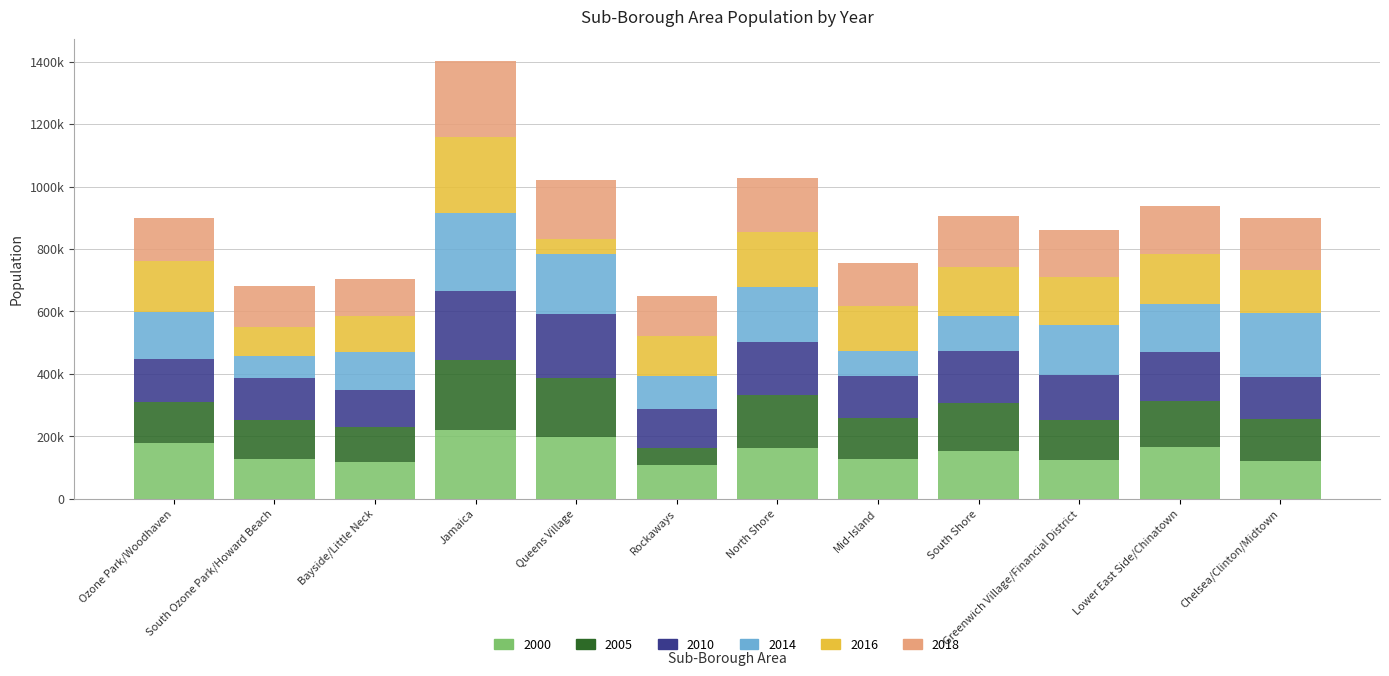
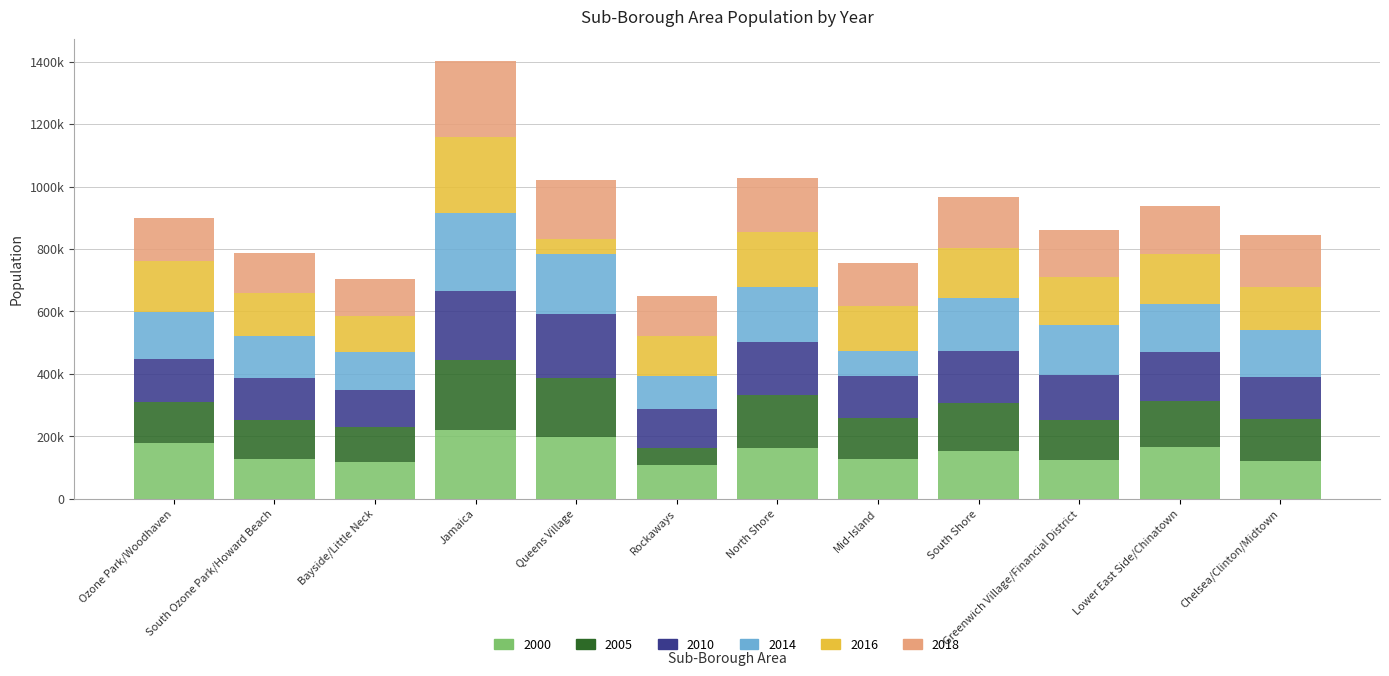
  {
    "2000": {
      "Ozone Park/Woodhaven": 180000,
      "South Ozone Park/Howard Beach": 130000,
      "Bayside/Little Neck": 120000,
      "Jamaica": 220000,
      "Queens Village": 200000,
      "Rockaways": 110000,
      "North Shore": 160000,
      "Mid-Island": 130000,
      "South Shore": 150000,
      "Greenwich Village/Financial District": 130000,
      "Lower East Side/Chinatown": 170000,
      "Chelsea/Clinton/Midtown": 120000
    },
    "2005": {
      "Ozone Park/Woodhaven": 130000,
      "South Ozone Park/Howard Beach": 120000,
      "Bayside/Little Neck": 110000,
      "Jamaica": 220000,
      "Queens Village": 190000,
      "Rockaways": 60000,
      "North Shore": 170000,
      "Mid-Island": 130000,
      "South Shore": 160000,
      "Greenwich Village/Financial District": 130000,
      "Lower East Side/Chinatown": 150000,
      "Chelsea/Clinton/Midtown": 130000
    },
    "2010": {
      "Ozone Park/Woodhaven": 140000,
      "South Ozone Park/Howard Beach": 140000,
      "Bayside/Little Neck": 120000,
      "Jamaica": 220000,
      "Queens Village": 210000,
      "Rockaways": 120000,
      "North Shore": 170000,
      "Mid-Island": 130000,
      "South Shore": 160000,
      "Greenwich Village/Financial District": 140000,
      "Lower East Side/Chinatown": 160000,
      "Chelsea/Clinton/Midtown": 130000
    },
    "2014": {
      "Ozone Park/Woodhaven": 150000,
-     "South Ozone Park/Howard Beach": 70000,
+     "South Ozone Park/Howard Beach": 130000,
      "Bayside/Little Neck": 120000,
      "Jamaica": 250000,
      "Queens Village": 190000,
      "Rockaways": 110000,
      "North Shore": 180000,
      "Mid-Island": 80000,
-     "South Shore": 110000,
+     "South Shore": 170000,
      "Greenwich Village/Financial District": 160000,
      "Lower East Side/Chinatown": 150000,
-     "Chelsea/Clinton/Midtown": 200000
+     "Chelsea/Clinton/Midtown": 150000
    },
    "2016": {
      "Ozone Park/Woodhaven": 160000,
-     "South Ozone Park/Howard Beach": 90000,
+     "South Ozone Park/Howard Beach": 140000,
      "Bayside/Little Neck": 120000,
      "Jamaica": 240000,
      "Queens Village": 50000,
      "Rockaways": 130000,
      "North Shore": 170000,
      "Mid-Island": 140000,
      "South Shore": 160000,
      "Greenwich Village/Financial District": 150000,
      "Lower East Side/Chinatown": 160000,
      "Chelsea/Clinton/Midtown": 140000
    },
    "2018": {
      "Ozone Park/Woodhaven": 140000,
      "South Ozone Park/Howard Beach": 130000,
      "Bayside/Little Neck": 120000,
      "Jamaica": 240000,
      "Queens Village": 190000,
      "Rockaways": 130000,
      "North Shore": 170000,
      "Mid-Island": 140000,
      "South Shore": 160000,
      "Greenwich Village/Financial District": 150000,
      "Lower East Side/Chinatown": 160000,
      "Chelsea/Clinton/Midtown": 170000
    }
  }
